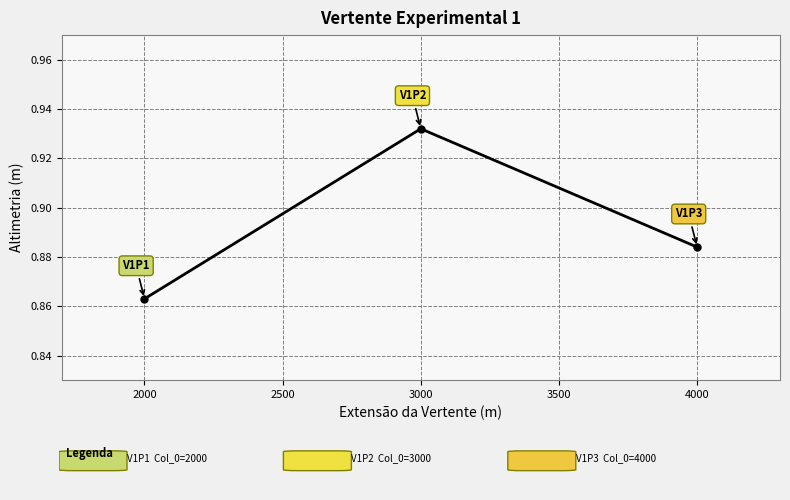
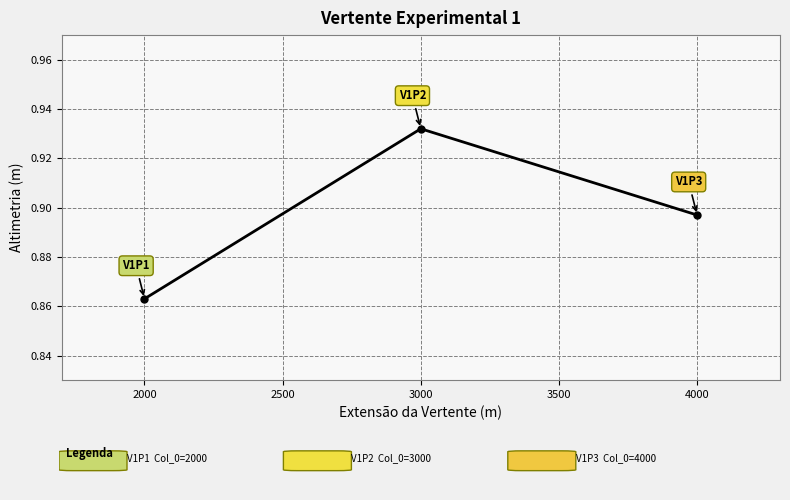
  {
    "2000": 0.863,
    "3000": 0.932,
-   "4000": 0.884
+   "4000": 0.897
  }
